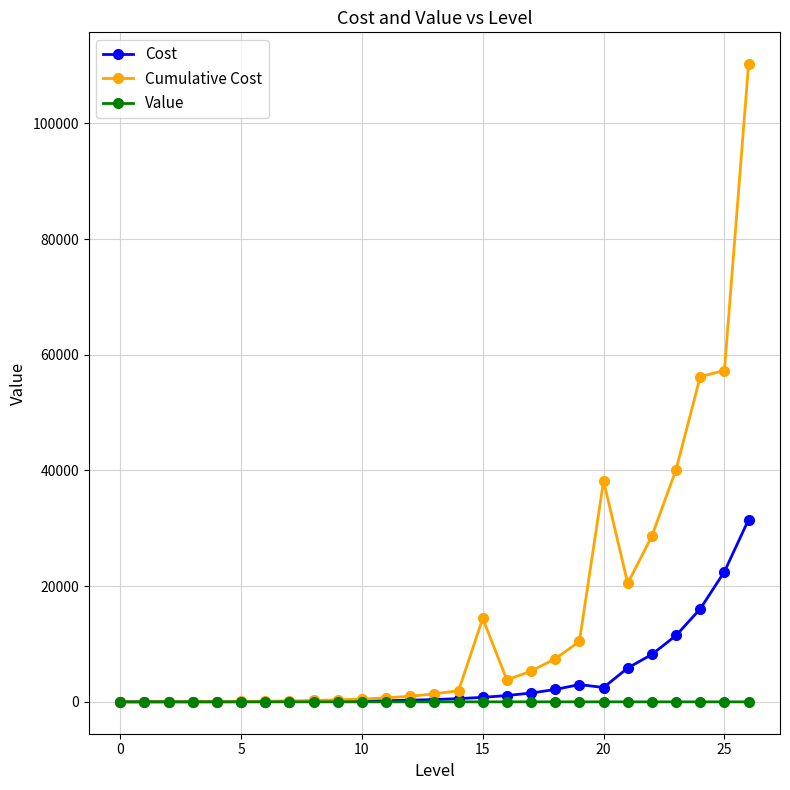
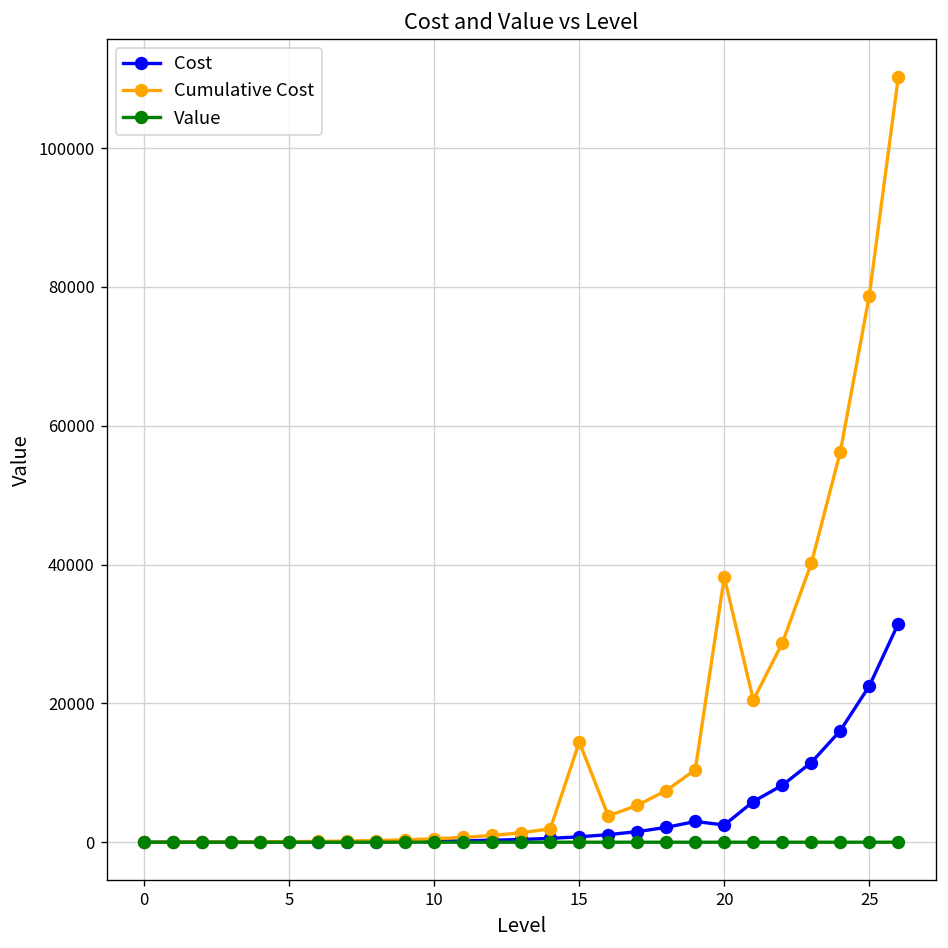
  {
    "Cost": {
      "15": 1000,
      "20": 2000,
      "25": 22000
    },
    "Cumulative Cost": {
      "15": 14000,
      "20": 38000,
-     "25": 57000
+     "25": 79000
    },
    "Value": {
      "15": 0,
      "20": 0,
      "25": 0
    }
  }
